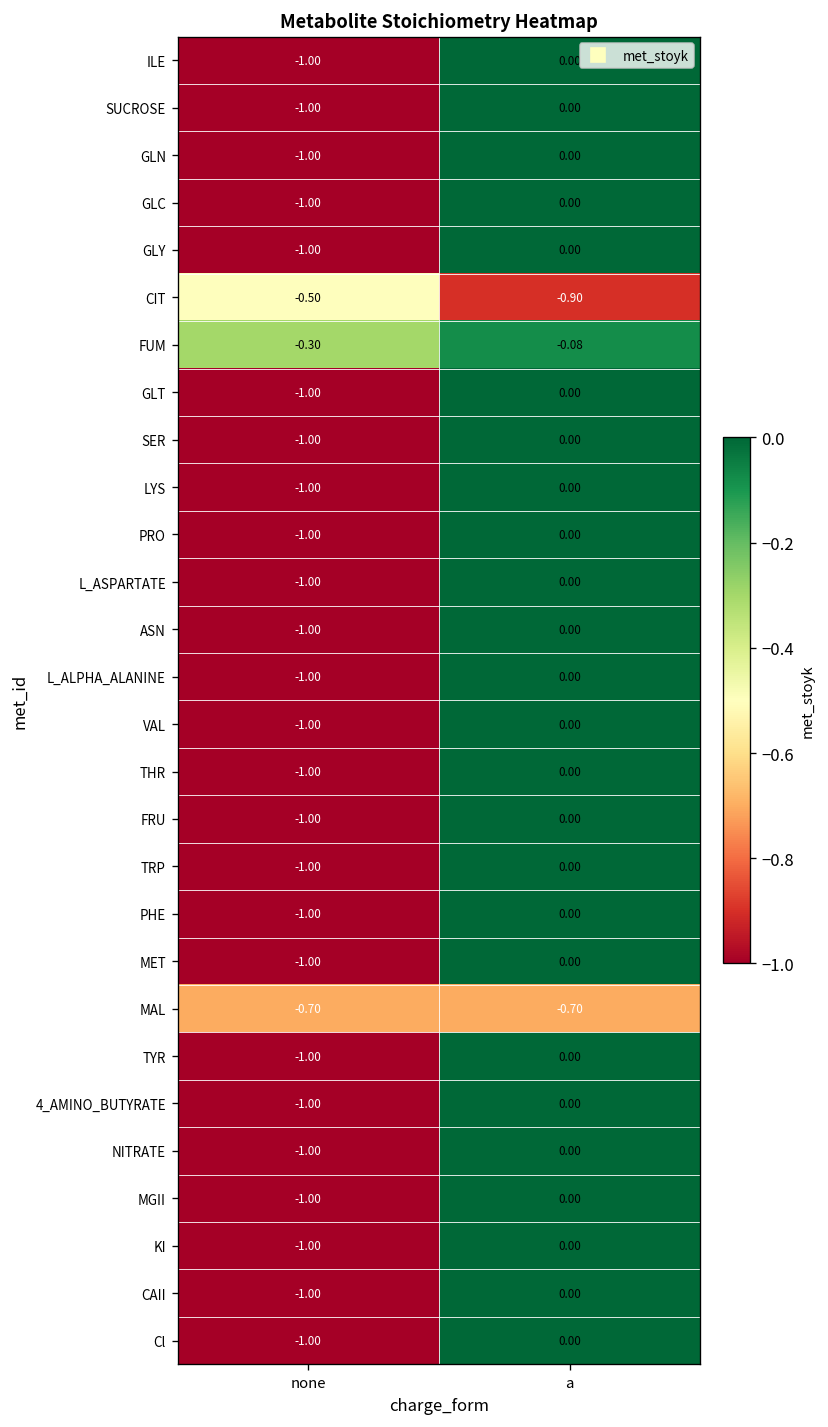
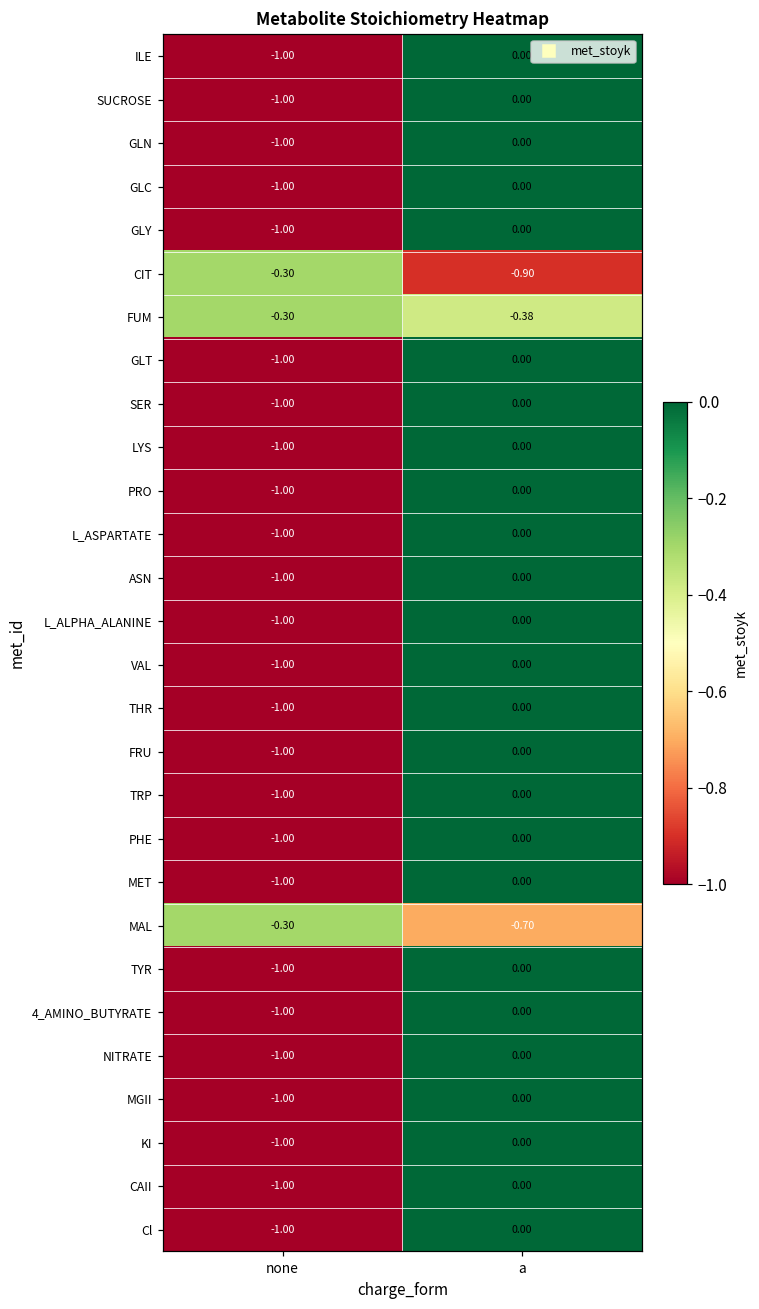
  {
    "ILE": {
      "none": -1.00
    },
    "SUCROSE": {
      "none": -1.00,
      "a": 0.00
    },
    "GLN": {
      "none": -1.00,
      "a": 0.00
    },
    "GLC": {
      "none": -1.00,
      "a": 0.00
    },
    "GLY": {
      "none": -1.00,
      "a": 0.00
    },
    "CIT": {
-     "none": -0.50,
+     "none": -0.30,
      "a": -0.90
    },
    "FUM": {
      "none": -0.30,
-     "a": -0.08
+     "a": -0.38
    },
    "GLT": {
      "none": -1.00,
      "a": 0.00
    },
    "SER": {
      "none": -1.00,
      "a": 0.00
    },
    "LYS": {
      "none": -1.00,
      "a": 0.00
    },
    "PRO": {
      "none": -1.00,
      "a": 0.00
    },
    "L_ASPARTATE": {
      "none": -1.00,
      "a": 0.00
    },
    "ASN": {
      "none": -1.00,
      "a": 0.00
    },
    "L_ALPHA_ALANINE": {
      "none": -1.00,
      "a": 0.00
    },
    "VAL": {
      "none": -1.00,
      "a": 0.00
    },
    "THR": {
      "none": -1.00,
      "a": 0.00
    },
    "FRU": {
      "none": -1.00,
      "a": 0.00
    },
    "TRP": {
      "none": -1.00,
      "a": 0.00
    },
    "PHE": {
      "none": -1.00,
      "a": 0.00
    },
    "MET": {
      "none": -1.00,
      "a": 0.00
    },
    "MAL": {
-     "none": -0.70,
+     "none": -0.30,
      "a": -0.70
    },
    "TYR": {
      "none": -1.00,
      "a": 0.00
    },
    "4_AMINO_BUTYRATE": {
      "none": -1.00,
      "a": 0.00
    },
    "NITRATE": {
      "none": -1.00,
      "a": 0.00
    },
    "MGII": {
      "none": -1.00,
      "a": 0.00
    },
    "KI": {
      "none": -1.00,
      "a": 0.00
    },
    "CAII": {
      "none": -1.00,
      "a": 0.00
    },
    "Cl": {
      "none": -1.00,
      "a": 0.00
    }
  }
